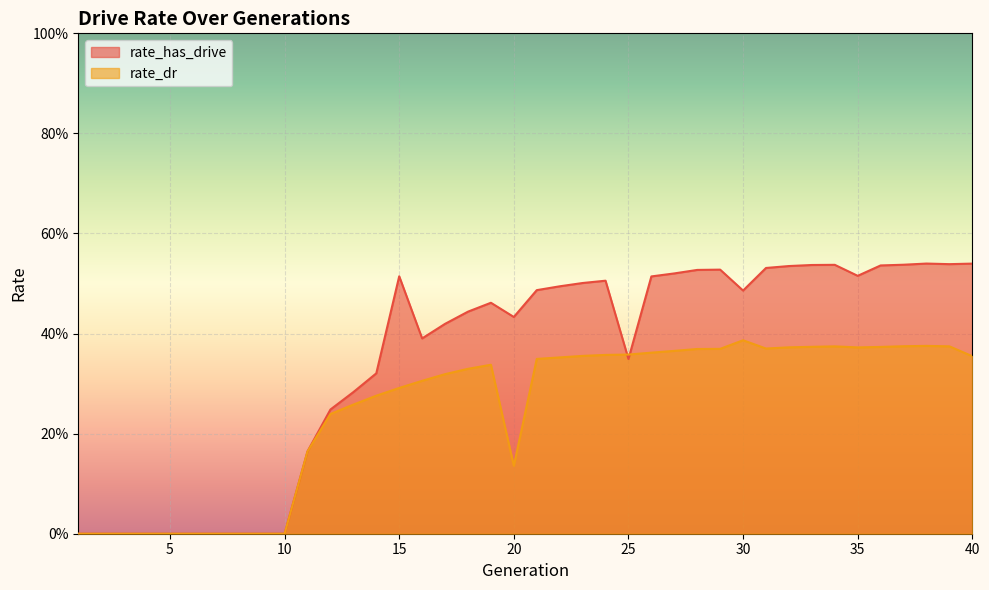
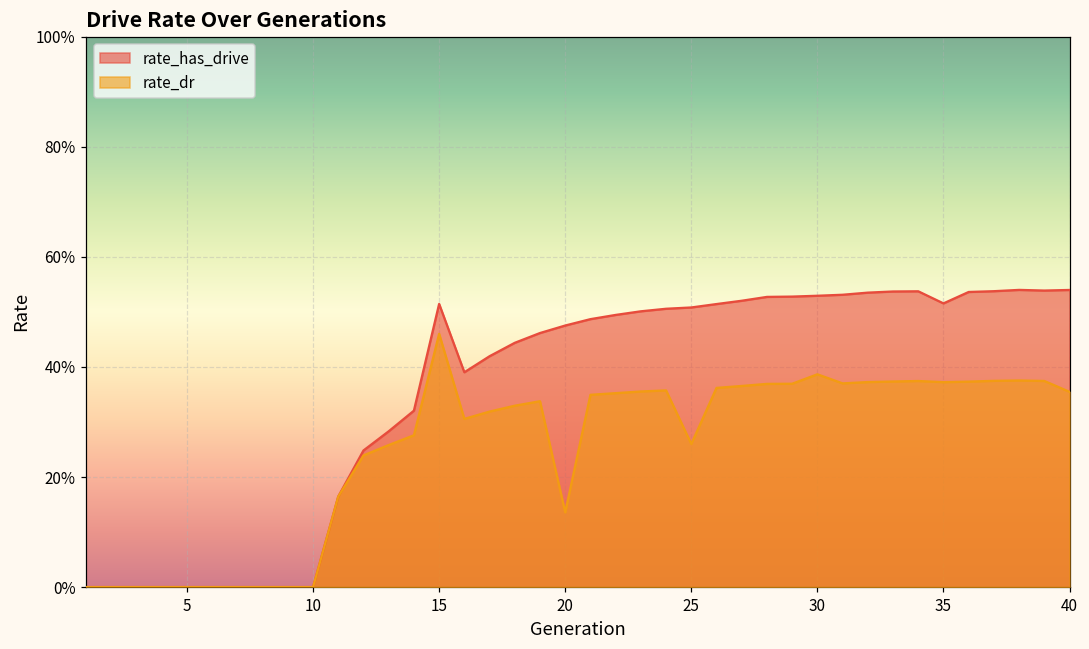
  {
    "rate_has_drive": {
      "15": "51%",
-     "20": "43%",
-     "25": "35%",
-     "30": "49%",
+     "20": "48%",
+     "25": "51%",
+     "30": "53%",
      "35": "52%",
      "40": "54%"
    },
    "rate_dr": {
-     "15": "29%",
+     "15": "46%",
      "20": "14%",
-     "25": "36%",
+     "25": "26%",
      "30": "39%",
      "35": "37%",
      "40": "35%"
    }
  }
